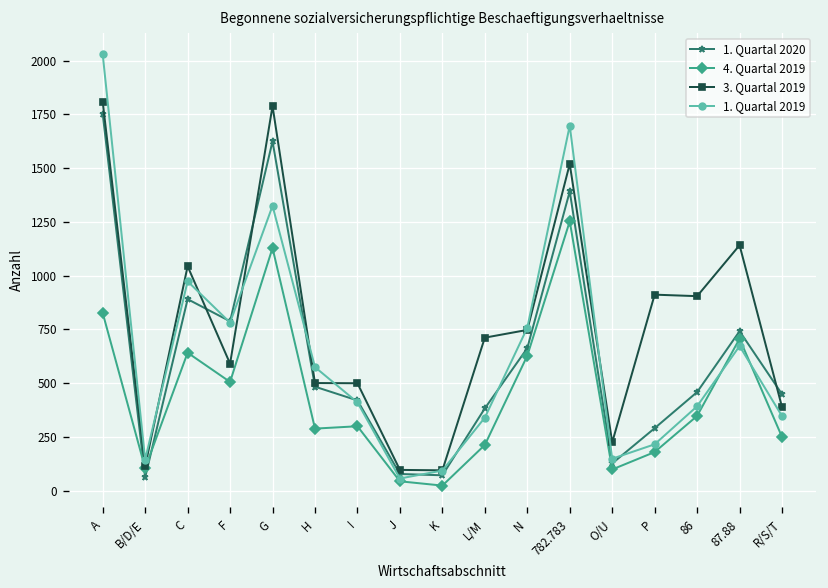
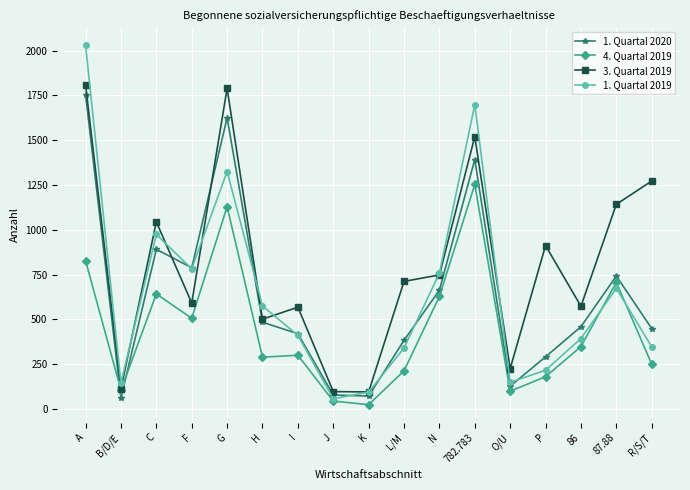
  {
    "3. Quartal 2019": {
      "A": 1810,
      "C": 1040,
      "F": 590,
      "G": 1790,
      "H": 500,
-     "I": 500,
+     "I": 570,
      "J": 100,
      "L/M": 710,
      "782.783": 1520,
      "O/U": 230,
      "P": 910,
-     "86": 910,
+     "86": 570,
      "87.88": 1140,
-     "R/S/T": 390
+     "R/S/T": 1270
    }
  }
